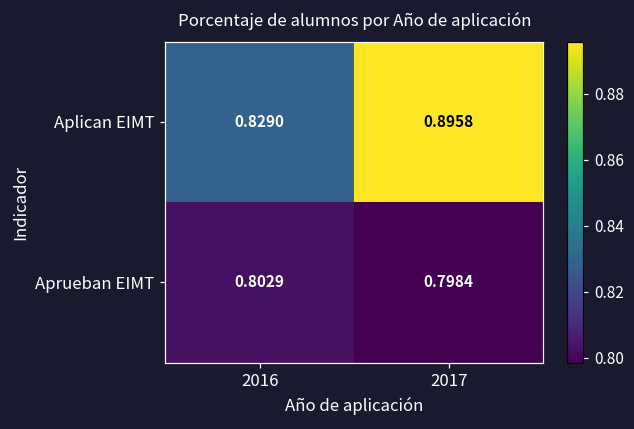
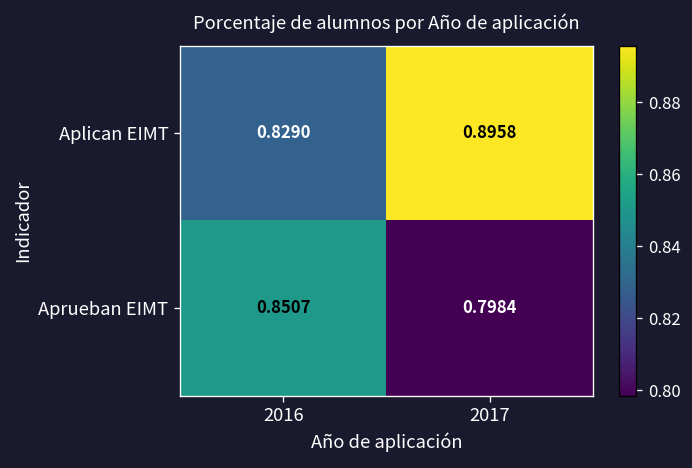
  {
    "Aplican EIMT": {
      "2016": 0.8290,
      "2017": 0.8958
    },
    "Aprueban EIMT": {
-     "2016": 0.8029,
+     "2016": 0.8507,
      "2017": 0.7984
    }
  }
